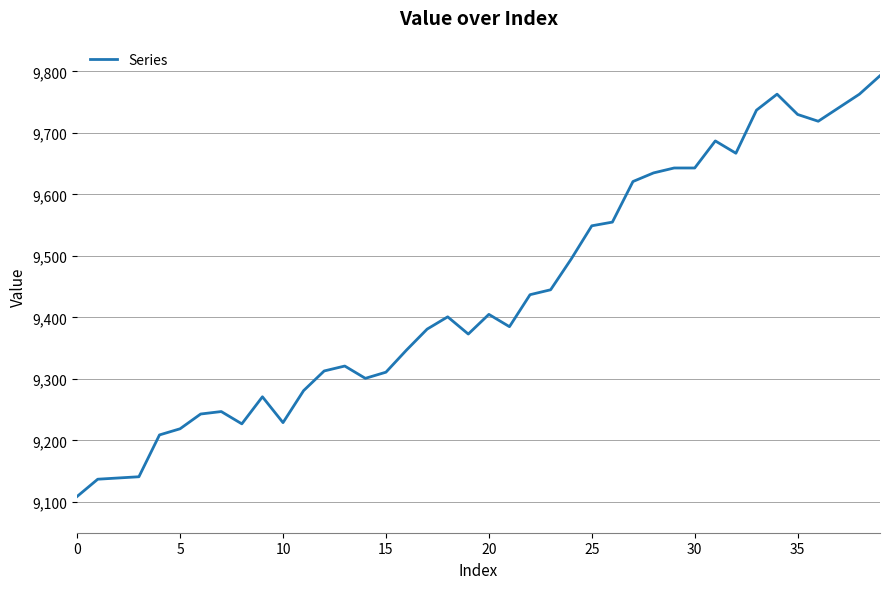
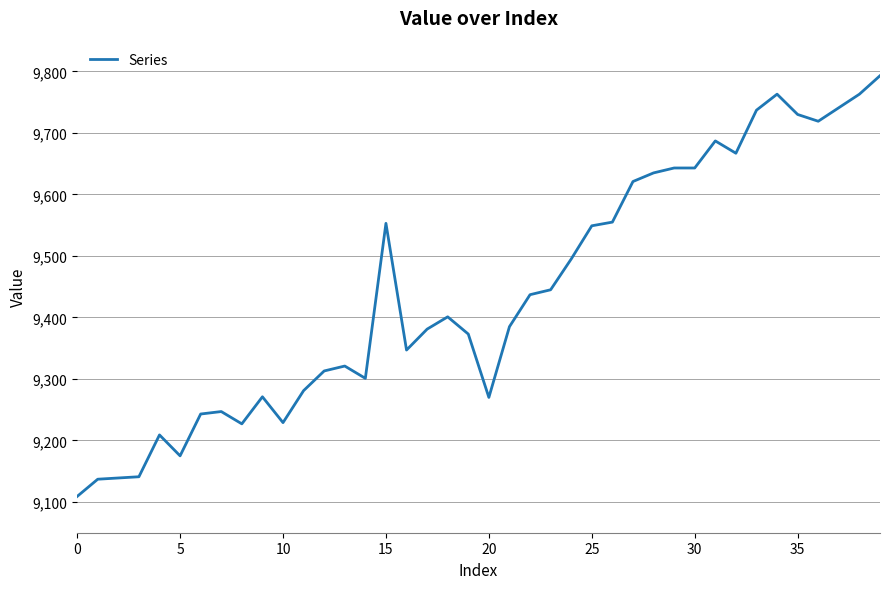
  {
    "0": "9,110",
-   "5": "9,220",
+   "5": "9,180",
    "10": "9,230",
-   "15": "9,310",
-   "20": "9,410",
+   "15": "9,550",
+   "20": "9,270",
    "25": "9,550",
    "30": "9,640",
    "35": "9,730"
  }
